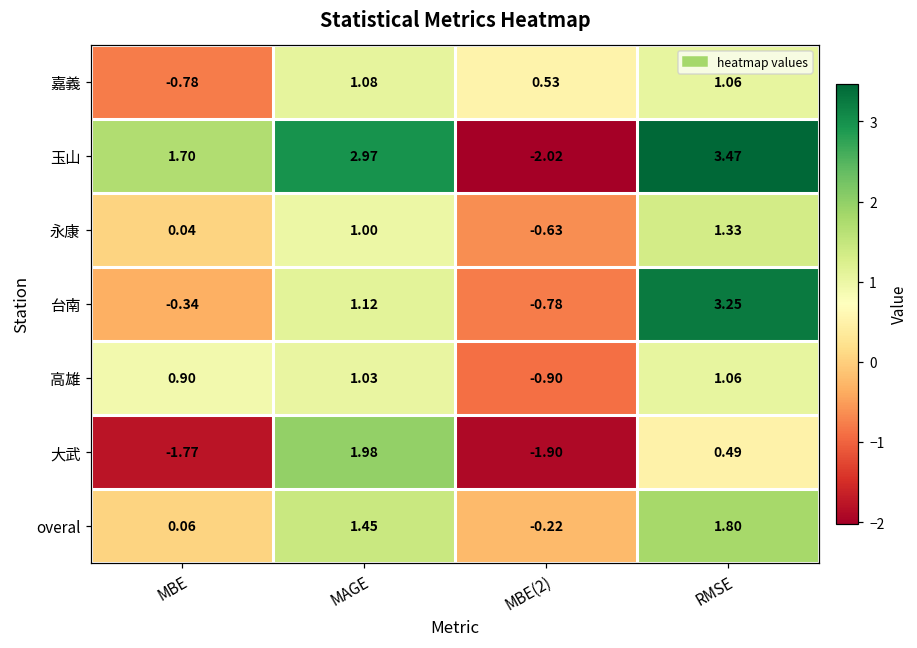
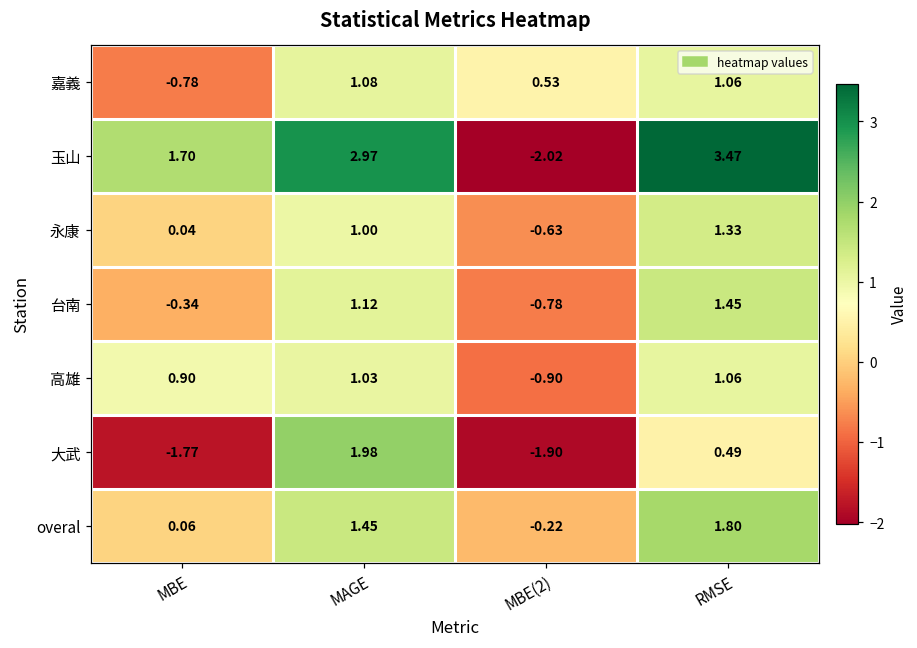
  {
    "嘉義": {
      "MBE": -0.78,
      "MAGE": 1.08,
      "MBE(2)": 0.53,
      "RMSE": 1.06
    },
    "玉山": {
      "MBE": 1.70,
      "MAGE": 2.97,
      "MBE(2)": -2.02,
      "RMSE": 3.47
    },
    "永康": {
      "MBE": 0.04,
      "MAGE": 1.00,
      "MBE(2)": -0.63,
      "RMSE": 1.33
    },
    "台南": {
      "MBE": -0.34,
      "MAGE": 1.12,
      "MBE(2)": -0.78,
-     "RMSE": 3.25
+     "RMSE": 1.45
    },
    "高雄": {
      "MBE": 0.90,
      "MAGE": 1.03,
      "MBE(2)": -0.90,
      "RMSE": 1.06
    },
    "大武": {
      "MBE": -1.77,
      "MAGE": 1.98,
      "MBE(2)": -1.90,
      "RMSE": 0.49
    },
    "overal": {
      "MBE": 0.06,
      "MAGE": 1.45,
      "MBE(2)": -0.22,
      "RMSE": 1.80
    }
  }
